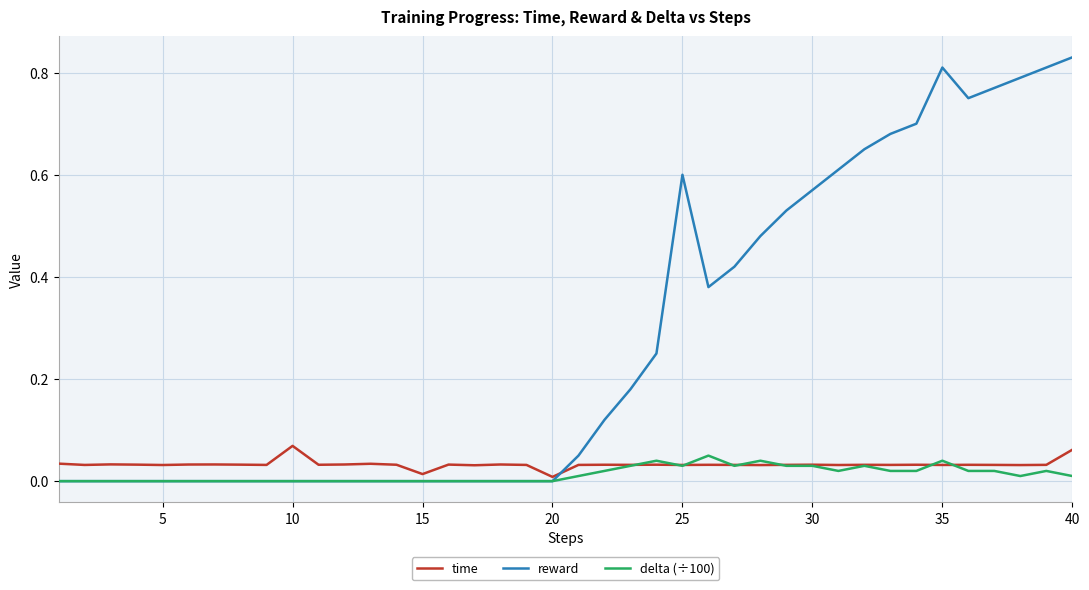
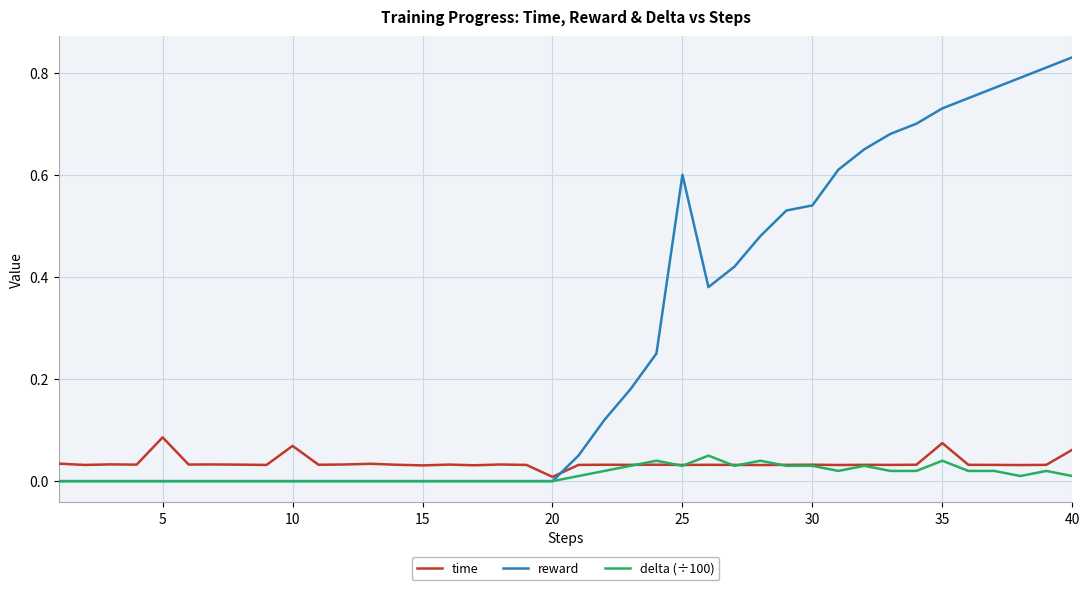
  {
    "time": {
-     "5": 0.03,
+     "5": 0.09,
      "10": 0.07,
-     "15": 0.01,
+     "15": 0.03,
      "20": 0.01,
-     "35": 0.03,
+     "35": 0.07,
      "40": 0.06
    },
    "reward": {
      "25": 0.60,
-     "30": 0.57,
-     "35": 0.81,
+     "30": 0.54,
+     "35": 0.73,
      "40": 0.83
    },
    "delta (÷100)": {
      "35": 0.04,
      "40": 0.01
    }
  }
